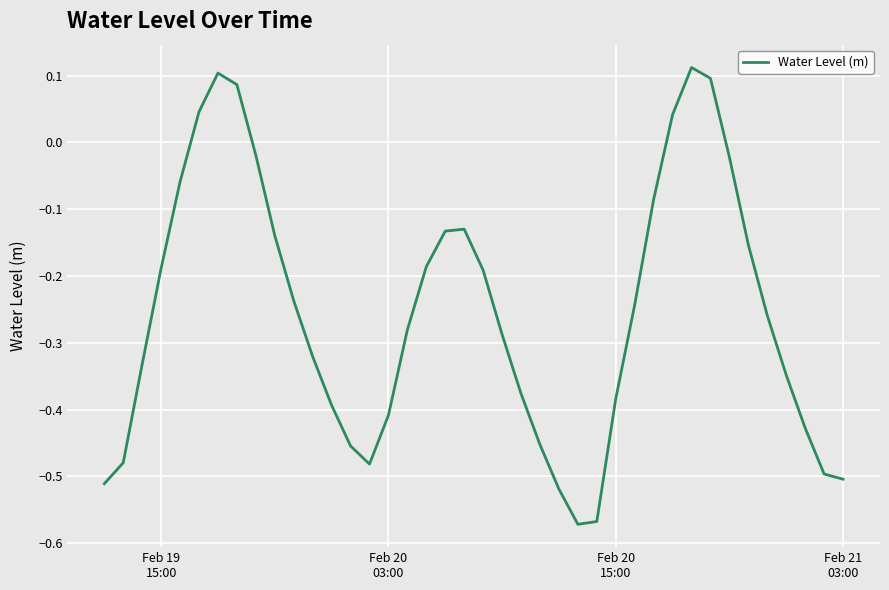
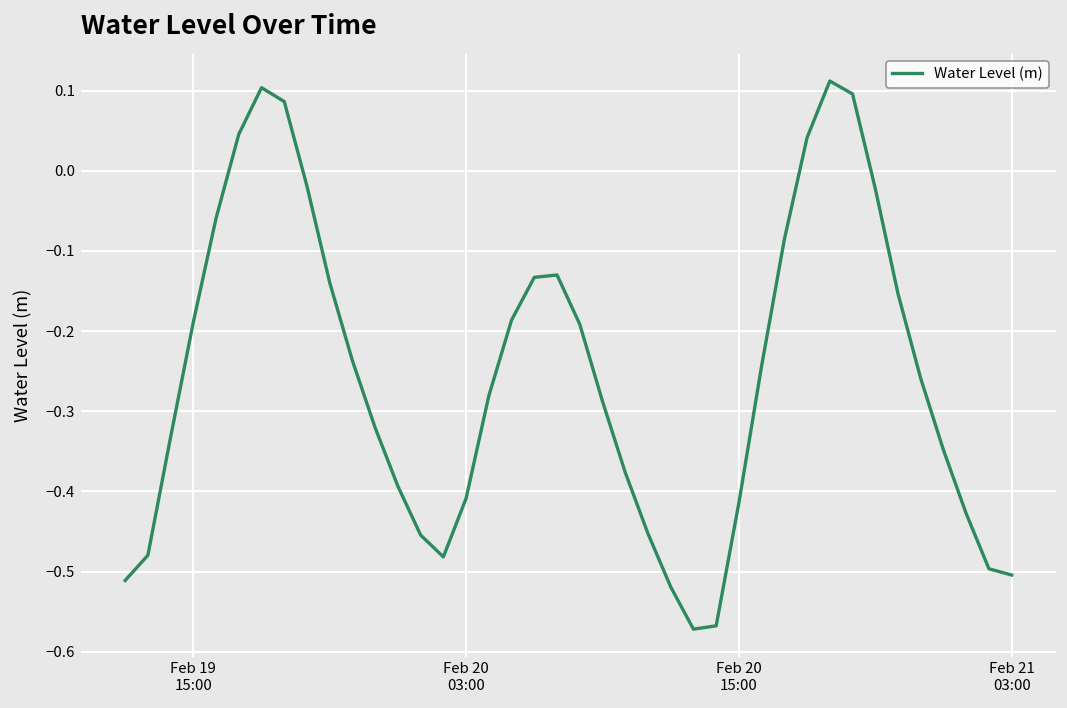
  {
    "Feb 19 15:00": -0.19,
    "Feb 20 03:00": -0.41,
-   "Feb 20 15:00": -0.38,
+   "Feb 20 15:00": -0.41,
    "Feb 21 03:00": -0.50
  }
